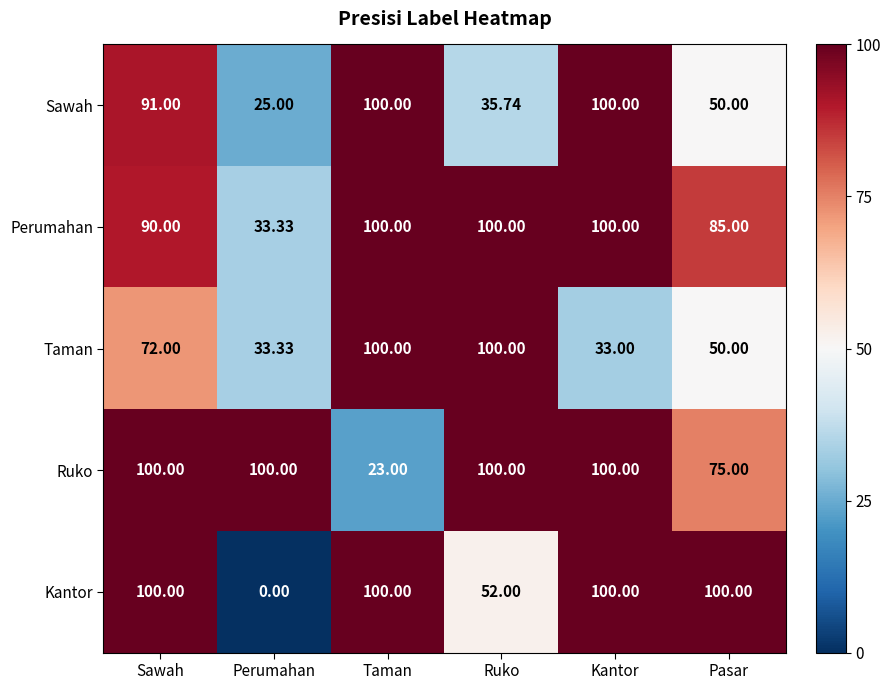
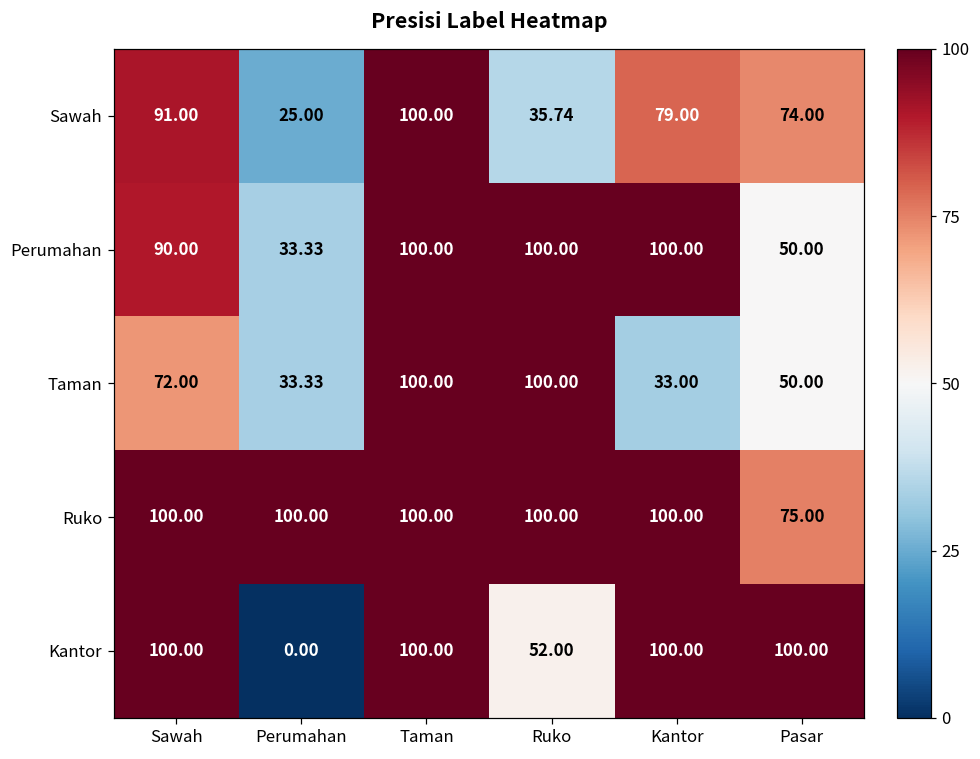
  {
    "Sawah": {
      "Sawah": 91.00,
      "Perumahan": 25.00,
      "Taman": 100.00,
      "Ruko": 35.74,
-     "Kantor": 100.00,
-     "Pasar": 50.00
+     "Kantor": 79.00,
+     "Pasar": 74.00
    },
    "Perumahan": {
      "Sawah": 90.00,
      "Perumahan": 33.33,
      "Taman": 100.00,
      "Ruko": 100.00,
      "Kantor": 100.00,
-     "Pasar": 85.00
+     "Pasar": 50.00
    },
    "Taman": {
      "Sawah": 72.00,
      "Perumahan": 33.33,
      "Taman": 100.00,
      "Ruko": 100.00,
      "Kantor": 33.00,
      "Pasar": 50.00
    },
    "Ruko": {
      "Sawah": 100.00,
      "Perumahan": 100.00,
-     "Taman": 23.00,
+     "Taman": 100.00,
      "Ruko": 100.00,
      "Kantor": 100.00,
      "Pasar": 75.00
    },
    "Kantor": {
      "Sawah": 100.00,
      "Perumahan": 0.00,
      "Taman": 100.00,
      "Ruko": 52.00,
      "Kantor": 100.00,
      "Pasar": 100.00
    }
  }
